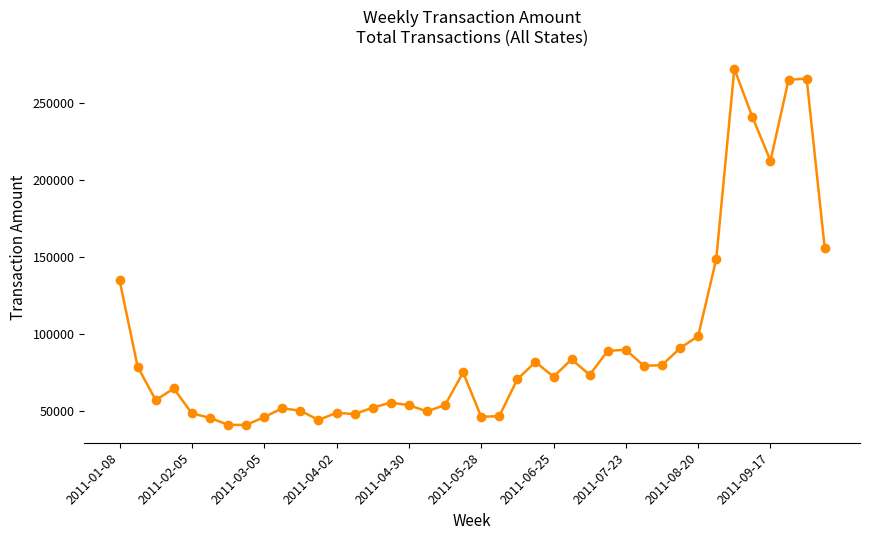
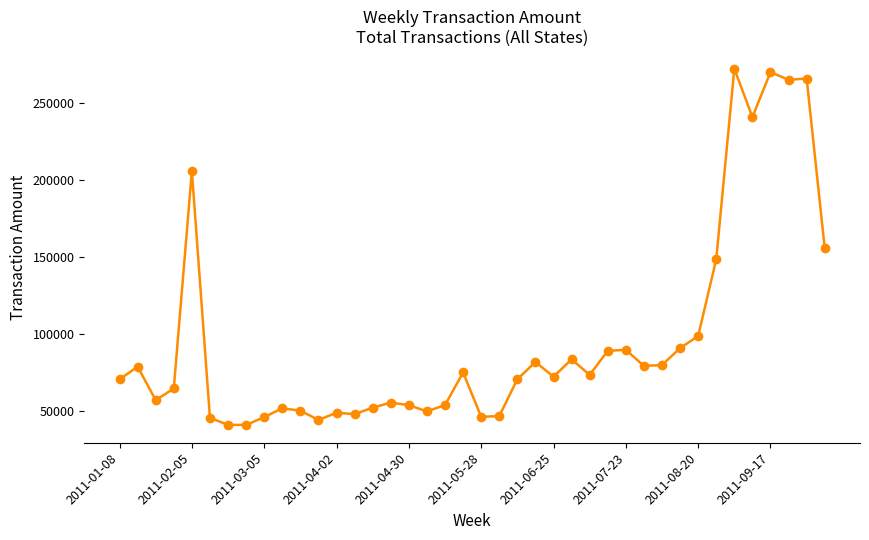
  {
-   "2011-01-08": 135000,
-   "2011-02-05": 48000,
+   "2011-01-08": 71000,
+   "2011-02-05": 206000,
    "2011-03-05": 46000,
    "2011-04-02": 49000,
    "2011-04-30": 54000,
    "2011-05-28": 46000,
    "2011-06-25": 72000,
    "2011-07-23": 90000,
    "2011-08-20": 99000,
-   "2011-09-17": 213000
+   "2011-09-17": 270000
  }
